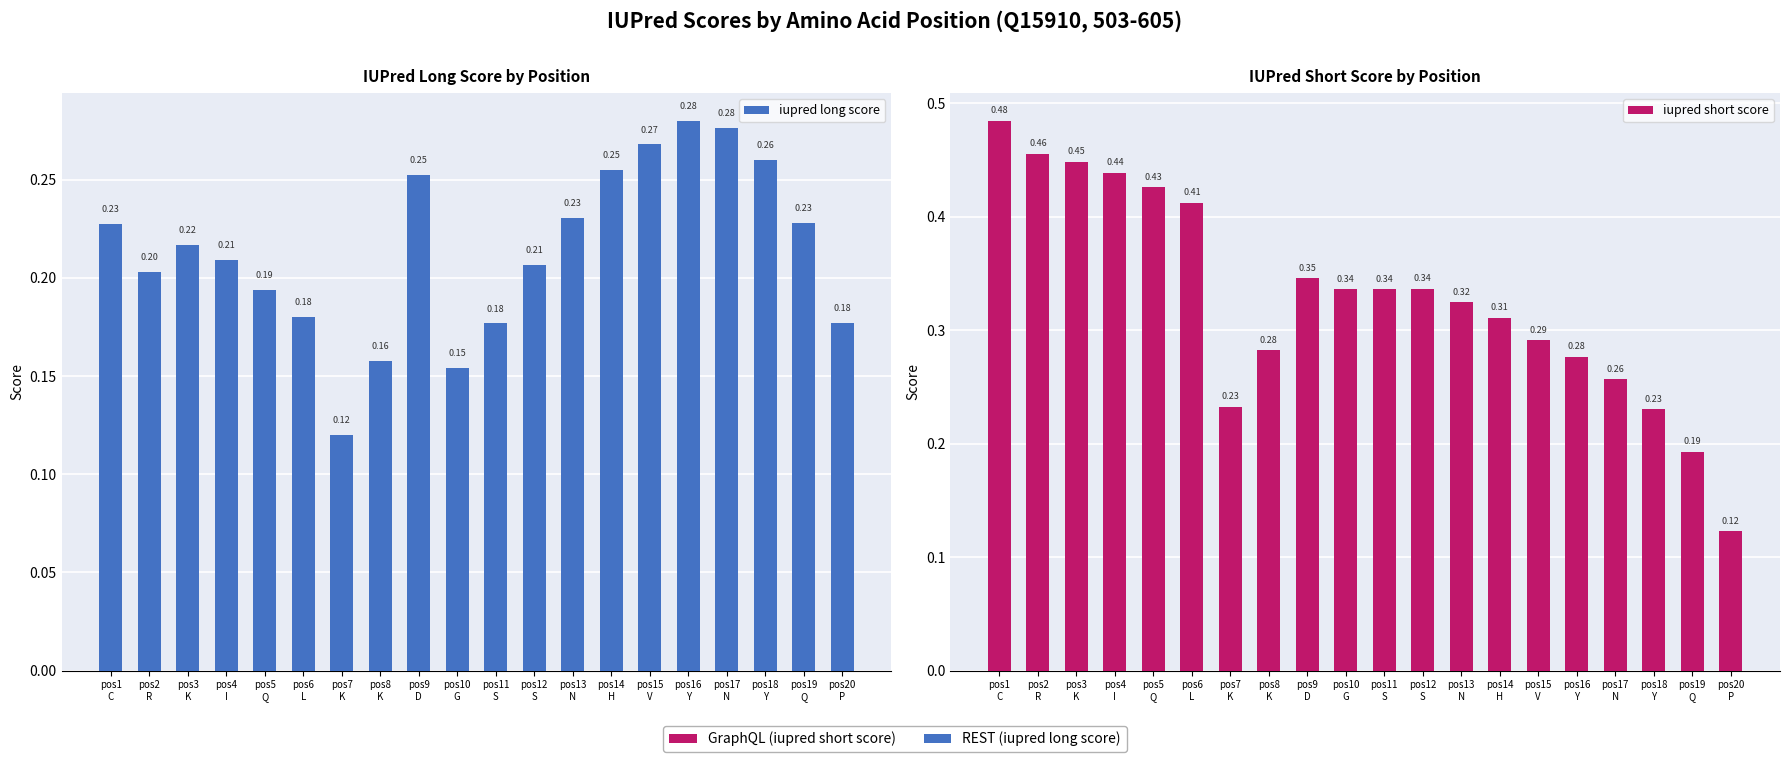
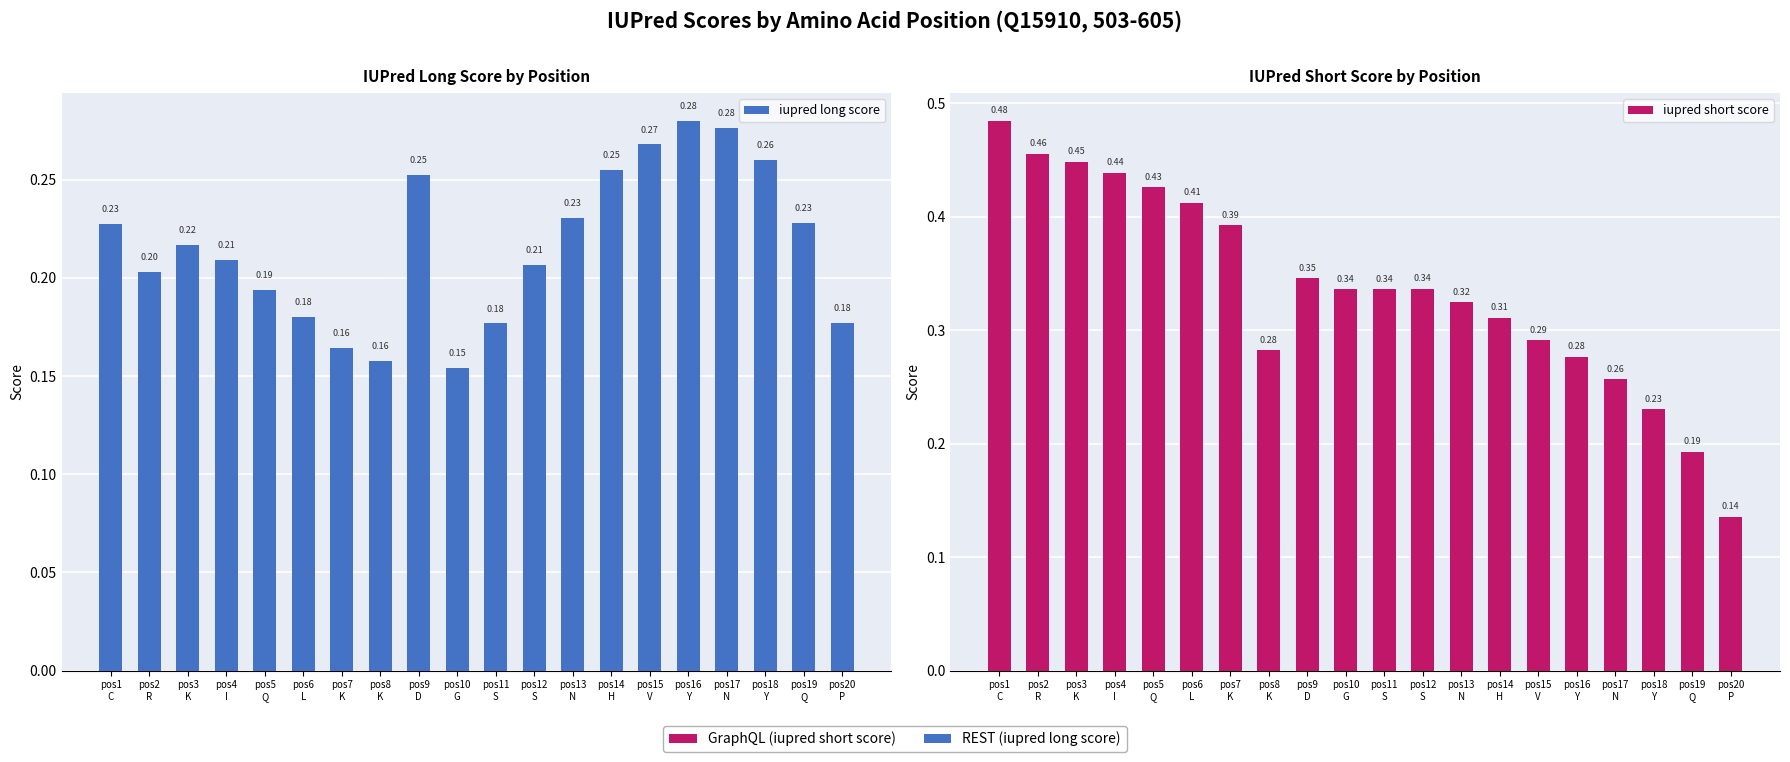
  {
    "IUPred Long Score by Position": {
      "pos1 C": 0.23,
      "pos2 R": 0.20,
      "pos3 K": 0.22,
      "pos4 I": 0.21,
      "pos5 Q": 0.19,
      "pos6 L": 0.18,
-     "pos7 K": 0.12,
+     "pos7 K": 0.16,
      "pos8 K": 0.16,
      "pos9 D": 0.25,
      "pos10 G": 0.15,
      "pos11 S": 0.18,
      "pos12 S": 0.21,
      "pos13 N": 0.23,
      "pos14 H": 0.25,
      "pos15 V": 0.27,
      "pos16 Y": 0.28,
      "pos17 N": 0.28,
      "pos18 Y": 0.26,
      "pos19 Q": 0.23,
      "pos20 P": 0.18
    },
    "IUPred Short Score by Position": {
      "pos1 C": 0.48,
      "pos2 R": 0.46,
      "pos3 K": 0.45,
      "pos4 I": 0.44,
      "pos5 Q": 0.43,
      "pos6 L": 0.41,
-     "pos7 K": 0.23,
+     "pos7 K": 0.39,
      "pos8 K": 0.28,
      "pos9 D": 0.35,
      "pos10 G": 0.34,
      "pos11 S": 0.34,
      "pos12 S": 0.34,
      "pos13 N": 0.32,
      "pos14 H": 0.31,
      "pos15 V": 0.29,
      "pos16 Y": 0.28,
      "pos17 N": 0.26,
      "pos18 Y": 0.23,
      "pos19 Q": 0.19,
-     "pos20 P": 0.12
+     "pos20 P": 0.14
    }
  }
